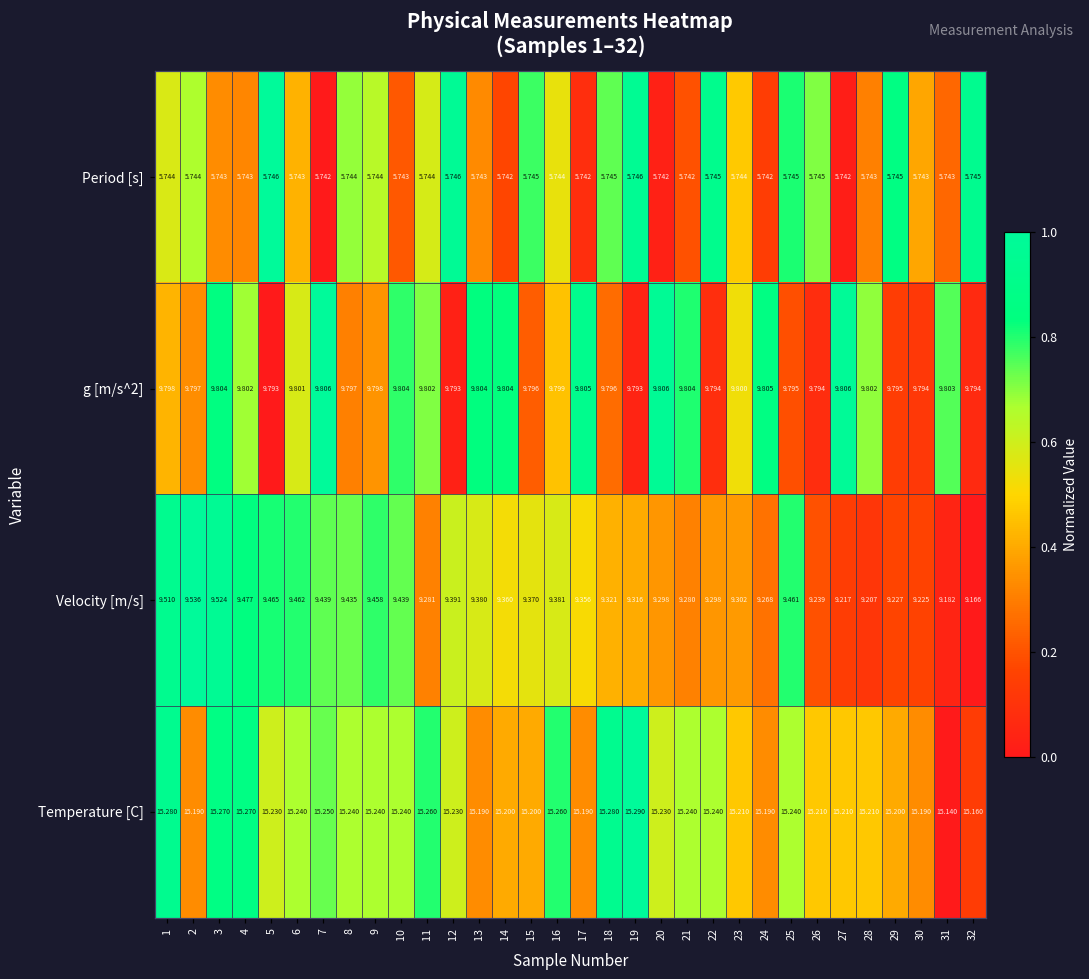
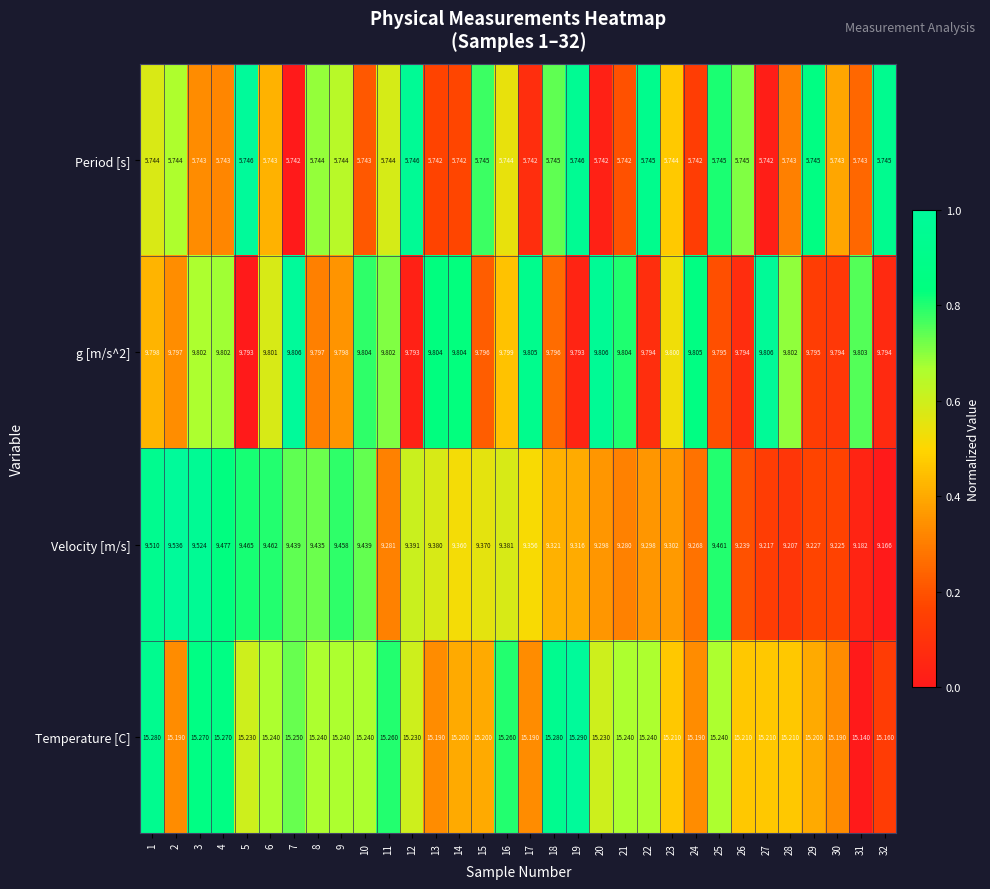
  {
    "Period [s]": {
      "1": 5.744,
      "2": 5.744,
      "3": 5.743,
      "4": 5.743,
      "5": 5.746,
      "6": 5.743,
      "7": 5.742,
      "8": 5.744,
      "9": 5.744,
      "10": 5.743,
      "11": 5.744,
      "12": 5.746,
-     "13": 5.743,
+     "13": 5.742,
      "14": 5.742,
      "15": 5.745,
      "16": 5.744,
      "17": 5.742,
      "18": 5.745,
      "19": 5.746,
      "20": 5.742,
      "21": 5.742,
      "22": 5.745,
      "23": 5.744,
      "24": 5.742,
      "25": 5.745,
      "26": 5.745,
      "27": 5.742,
      "28": 5.743,
      "29": 5.745,
      "30": 5.743,
      "31": 5.743,
      "32": 5.745
    },
    "g [m/s^2]": {
      "1": 9.798,
      "2": 9.797,
-     "3": 9.804,
+     "3": 9.802,
      "4": 9.802,
      "5": 9.793,
      "6": 9.801,
      "7": 9.806,
      "8": 9.797,
      "9": 9.798,
      "10": 9.804,
      "11": 9.802,
      "12": 9.793,
      "13": 9.804,
      "14": 9.804,
      "15": 9.796,
      "16": 9.799,
      "17": 9.805,
      "18": 9.796,
      "19": 9.793,
      "20": 9.806,
      "21": 9.804,
      "22": 9.794,
      "23": 9.800,
      "24": 9.805,
      "25": 9.795,
      "26": 9.794,
      "27": 9.806,
      "28": 9.802,
      "29": 9.795,
      "30": 9.794,
      "31": 9.803,
      "32": 9.794
    },
    "Velocity [m/s]": {
      "1": 9.510,
      "2": 9.536,
      "3": 9.524,
      "4": 9.477,
      "5": 9.465,
      "6": 9.462,
      "7": 9.439,
      "8": 9.435,
      "9": 9.458,
      "10": 9.439,
      "11": 9.281,
      "12": 9.391,
      "13": 9.380,
      "14": 9.360,
      "15": 9.370,
      "16": 9.381,
      "17": 9.356,
      "18": 9.321,
      "19": 9.316,
      "20": 9.298,
      "21": 9.280,
      "22": 9.298,
      "23": 9.302,
      "24": 9.268,
      "25": 9.461,
      "26": 9.239,
      "27": 9.217,
      "28": 9.207,
      "29": 9.227,
      "30": 9.225,
      "31": 9.182,
      "32": 9.166
    },
    "Temperature [C]": {
      "1": 15.280,
      "2": 15.190,
      "3": 15.270,
      "4": 15.270,
      "5": 15.230,
      "6": 15.240,
      "7": 15.250,
      "8": 15.240,
      "9": 15.240,
      "10": 15.240,
      "11": 15.260,
      "12": 15.230,
      "13": 15.190,
      "14": 15.200,
      "15": 15.200,
      "16": 15.260,
      "17": 15.190,
      "18": 15.280,
      "19": 15.290,
      "20": 15.230,
      "21": 15.240,
      "22": 15.240,
      "23": 15.210,
      "24": 15.190,
      "25": 15.240,
      "26": 15.210,
      "27": 15.210,
      "28": 15.210,
      "29": 15.200,
      "30": 15.190,
      "31": 15.140,
      "32": 15.160
    }
  }
